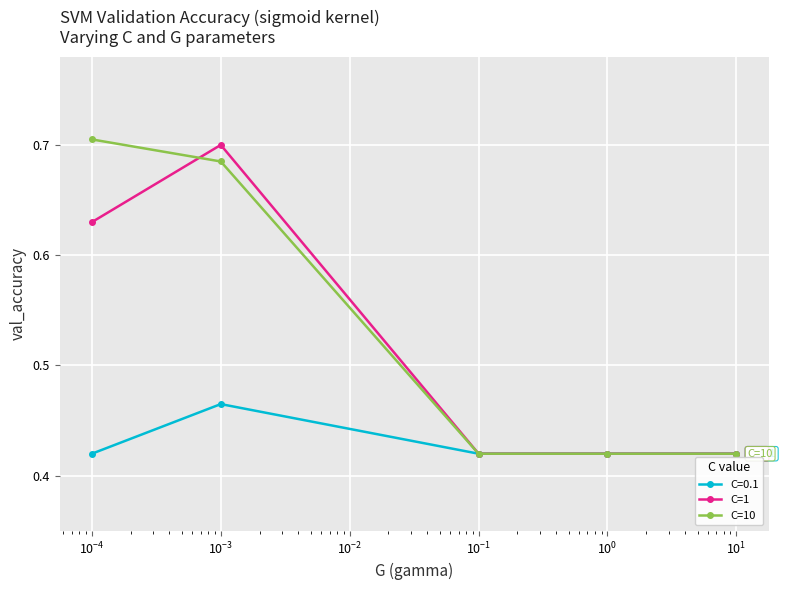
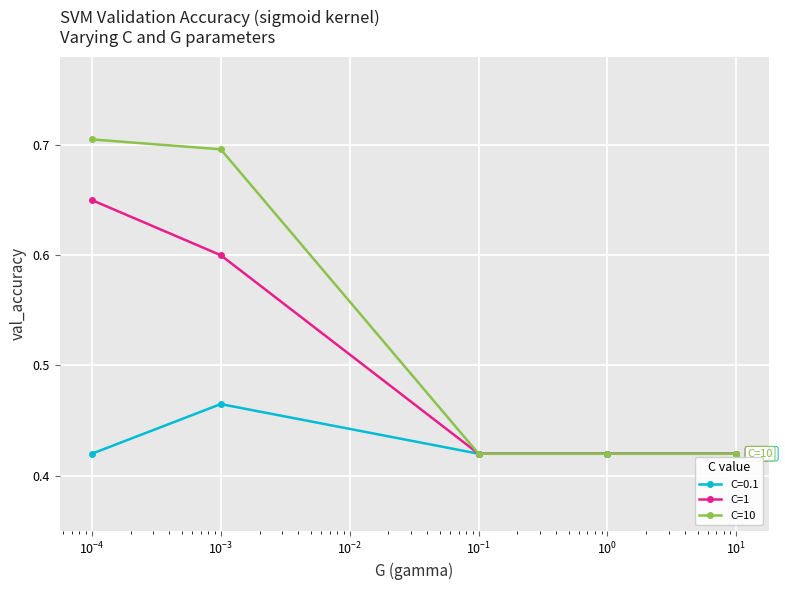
  {
    "C=0.1": {
      "10^-4": 0.420,
      "10^-3": 0.465
    },
    "C=1": {
-     "10^-4": 0.63,
-     "10^-3": 0.7
+     "10^-4": 0.65,
+     "10^-3": 0.6
    },
    "C=10": {
      "10^-4": 0.705,
-     "10^-3": 0.685
+     "10^-3": 0.696
    }
  }
